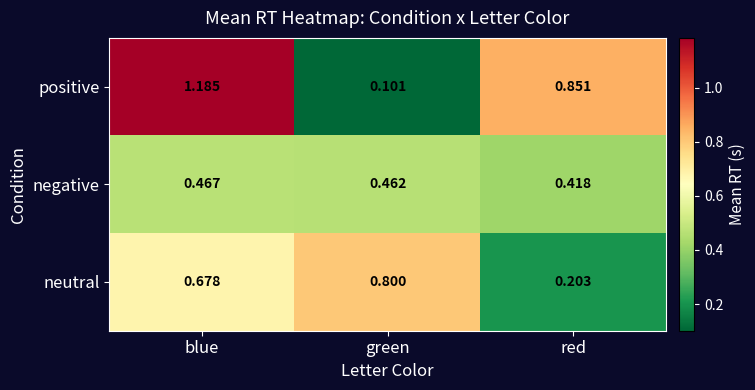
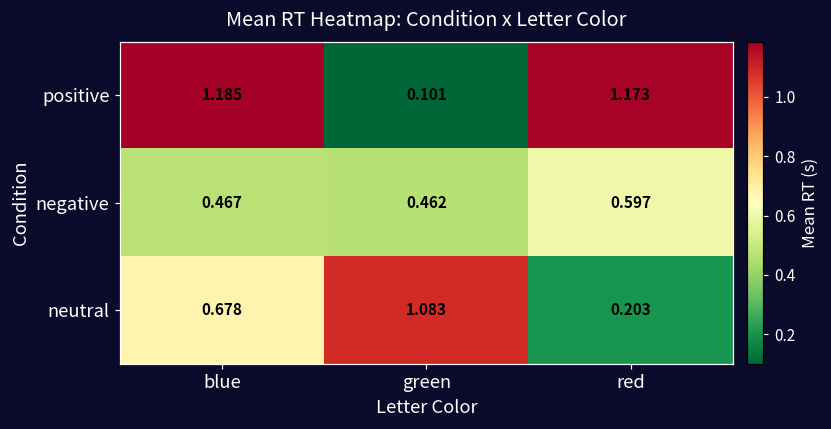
  {
    "positive": {
      "blue": 1.185,
      "green": 0.101,
-     "red": 0.851
+     "red": 1.173
    },
    "negative": {
      "blue": 0.467,
      "green": 0.462,
-     "red": 0.418
+     "red": 0.597
    },
    "neutral": {
      "blue": 0.678,
-     "green": 0.800,
+     "green": 1.083,
      "red": 0.203
    }
  }
